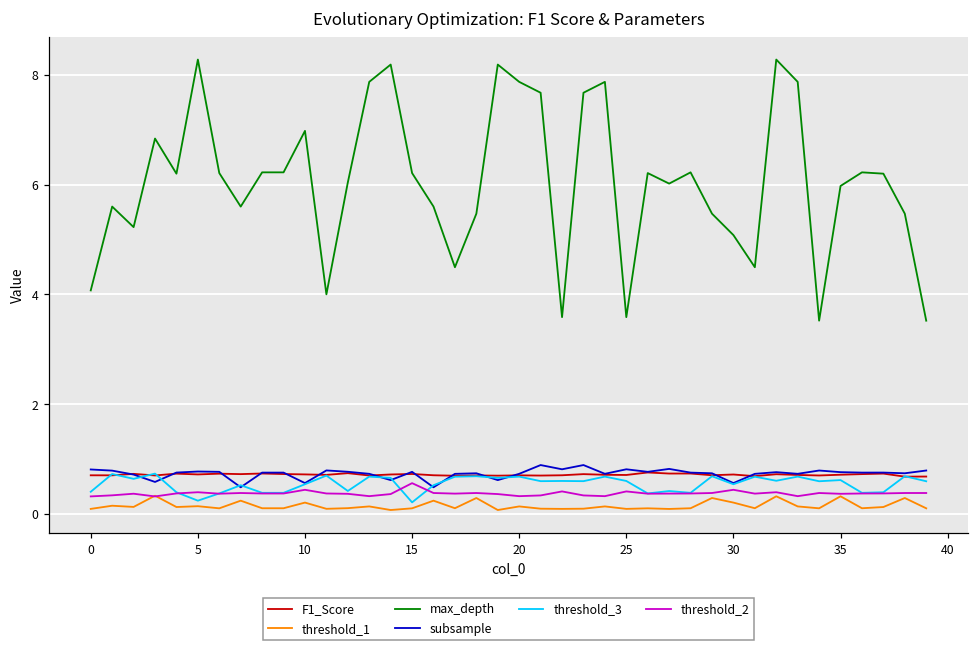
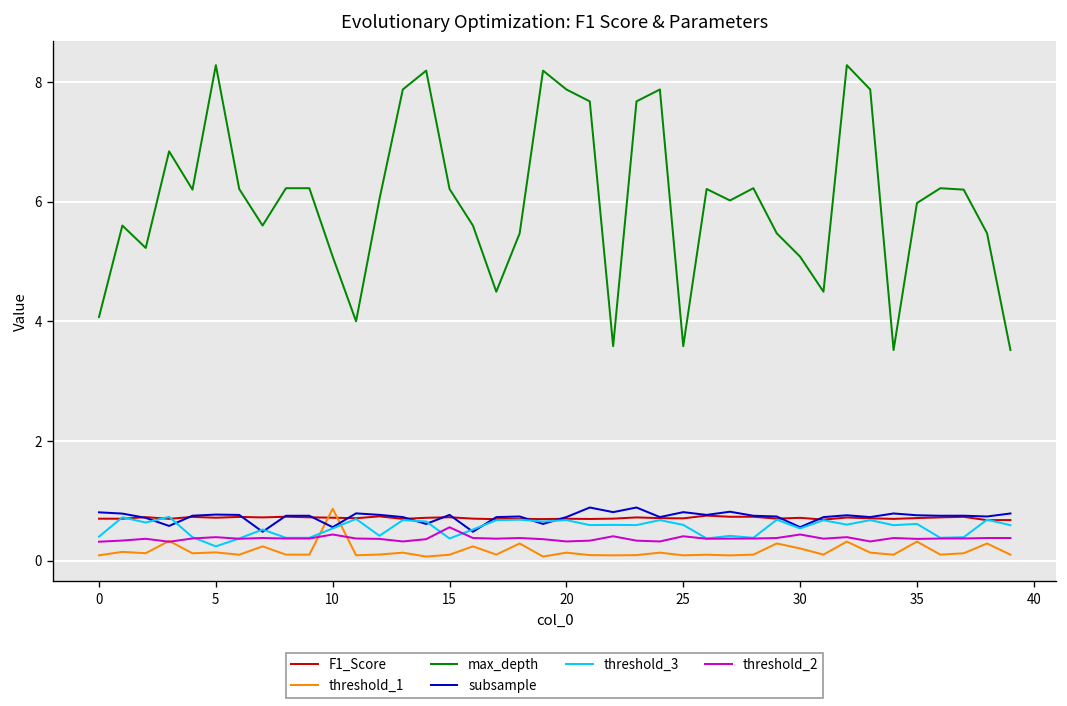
  {
    "F1_Score": {
      "0": 0.7,
      "5": 0.7,
      "10": 0.7,
      "25": 0.7,
      "30": 0.7
    },
    "threshold_1": {
      "0": 0.1,
      "5": 0.1,
-     "10": 0.2,
+     "10": 0.9,
      "15": 0.1,
      "20": 0.1,
      "25": 0.1,
      "30": 0.2
    },
    "max_depth": {
      "0": 4.1,
      "5": 8.3,
-     "10": 7.0,
+     "10": 5.1,
      "15": 6.2,
      "20": 7.9,
      "25": 3.6,
      "30": 5.1,
      "35": 6.0
    },
    "subsample": {
      "0": 0.8,
      "5": 0.8,
      "25": 0.8
    },
    "threshold_3": {
      "0": 0.4,
      "5": 0.2,
-     "15": 0.2,
+     "15": 0.4,
      "25": 0.6,
      "35": 0.6
    },
    "threshold_2": {
      "0": 0.3,
      "5": 0.4,
      "10": 0.4,
      "15": 0.6,
      "20": 0.3,
      "25": 0.4,
      "30": 0.4
    }
  }
